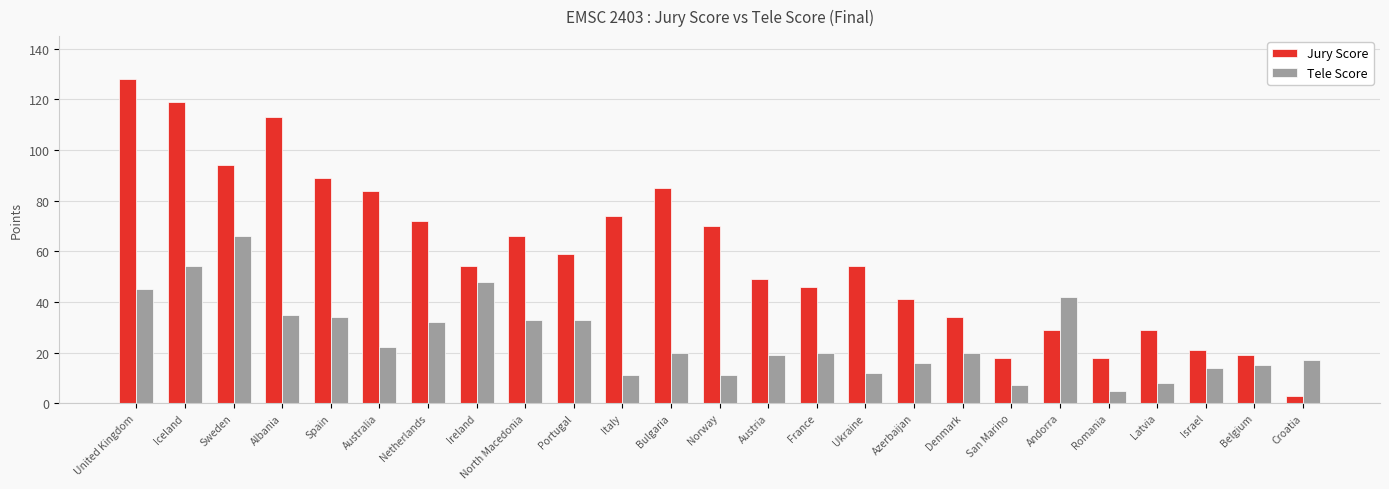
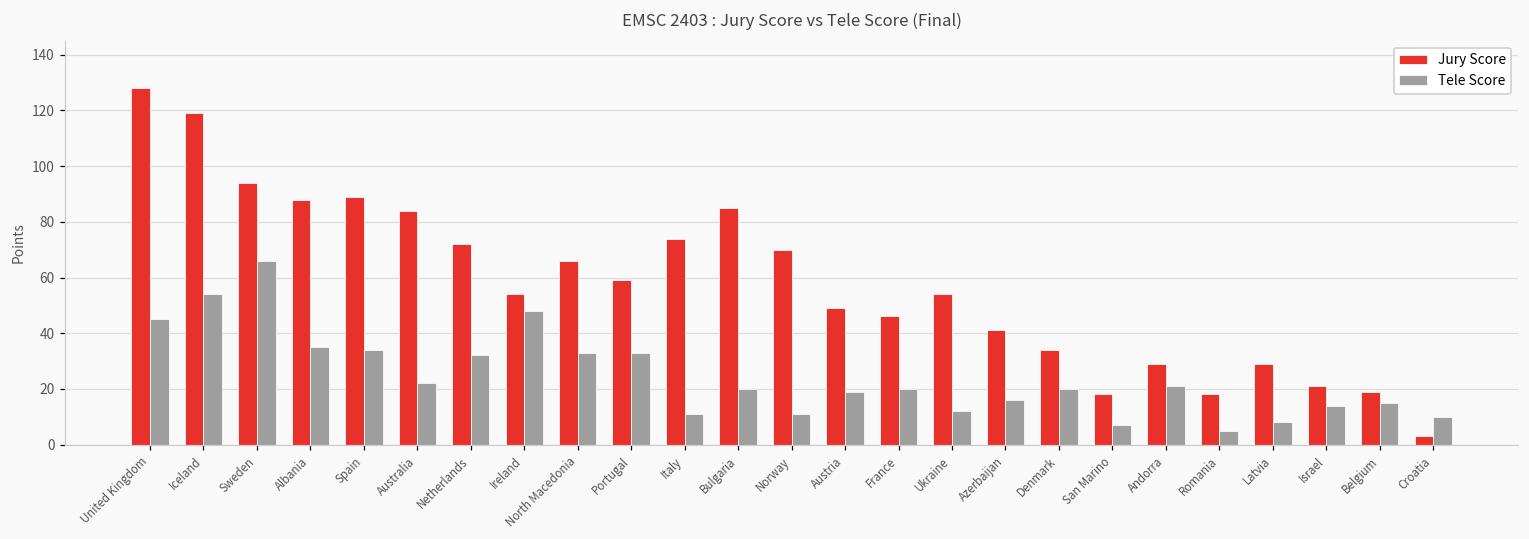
  {
    "Jury Score": {
      "United Kingdom": 128,
      "Iceland": 119,
      "Sweden": 94,
-     "Albania": 113,
+     "Albania": 88,
      "Spain": 89,
      "Australia": 84,
      "Netherlands": 72,
      "Ireland": 54,
      "North Macedonia": 66,
      "Portugal": 59,
      "Italy": 74,
      "Bulgaria": 85,
      "Norway": 70,
      "Austria": 49,
      "France": 46,
      "Ukraine": 54,
      "Azerbaijan": 41,
      "Denmark": 34,
      "San Marino": 18,
      "Andorra": 29,
      "Romania": 18,
      "Latvia": 29,
      "Israel": 21,
      "Belgium": 19,
      "Croatia": 3
    },
    "Tele Score": {
      "United Kingdom": 45,
      "Iceland": 54,
      "Sweden": 66,
      "Albania": 35,
      "Spain": 34,
      "Australia": 22,
      "Netherlands": 32,
      "Ireland": 48,
      "North Macedonia": 33,
      "Portugal": 33,
      "Italy": 11,
      "Bulgaria": 20,
      "Norway": 11,
      "Austria": 19,
      "France": 20,
      "Ukraine": 12,
      "Azerbaijan": 16,
      "Denmark": 20,
      "San Marino": 7,
-     "Andorra": 42,
+     "Andorra": 21,
      "Romania": 5,
      "Latvia": 8,
      "Israel": 14,
      "Belgium": 15,
-     "Croatia": 17
+     "Croatia": 10
    }
  }
